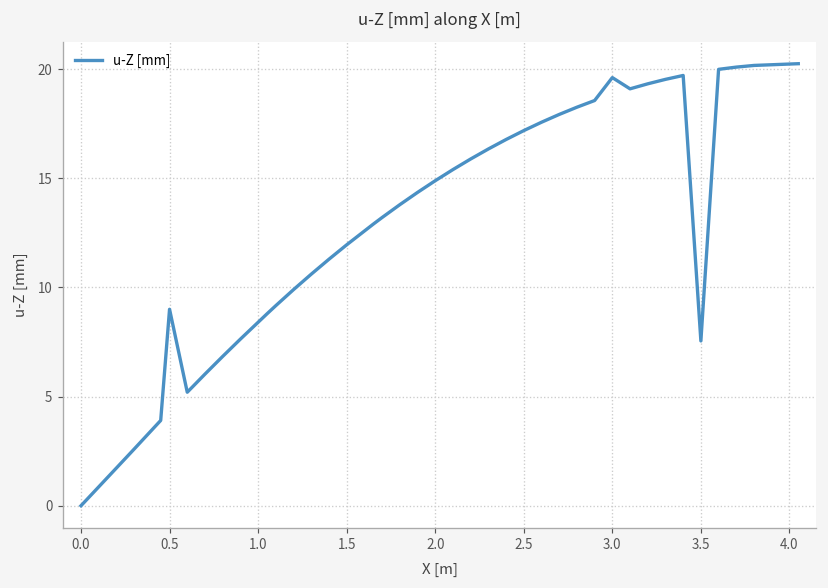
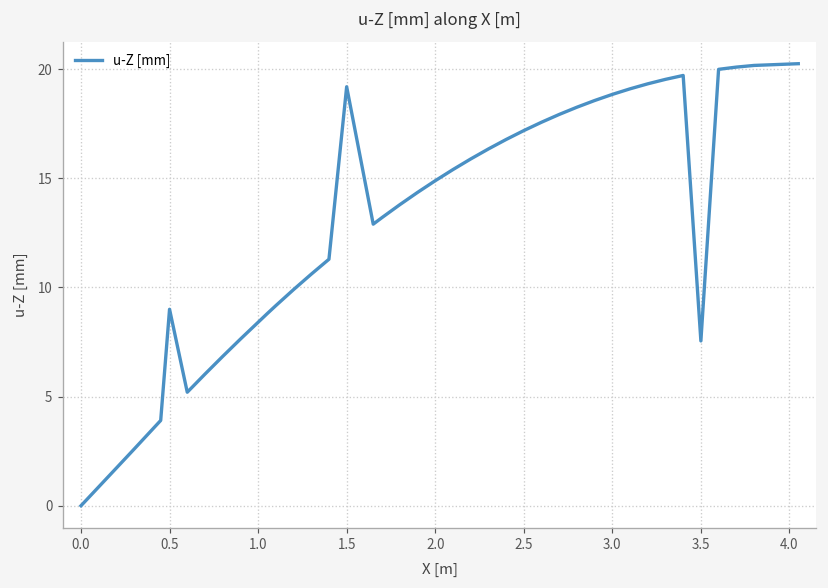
  {
    "0.0": 0.0,
    "0.5": 9.0,
-   "1.5": 12.0,
+   "1.5": 19.2,
    "2.0": 14.9,
    "2.5": 17.2,
-   "3.0": 19.6,
+   "3.0": 18.8,
    "3.5": 7.5
  }
